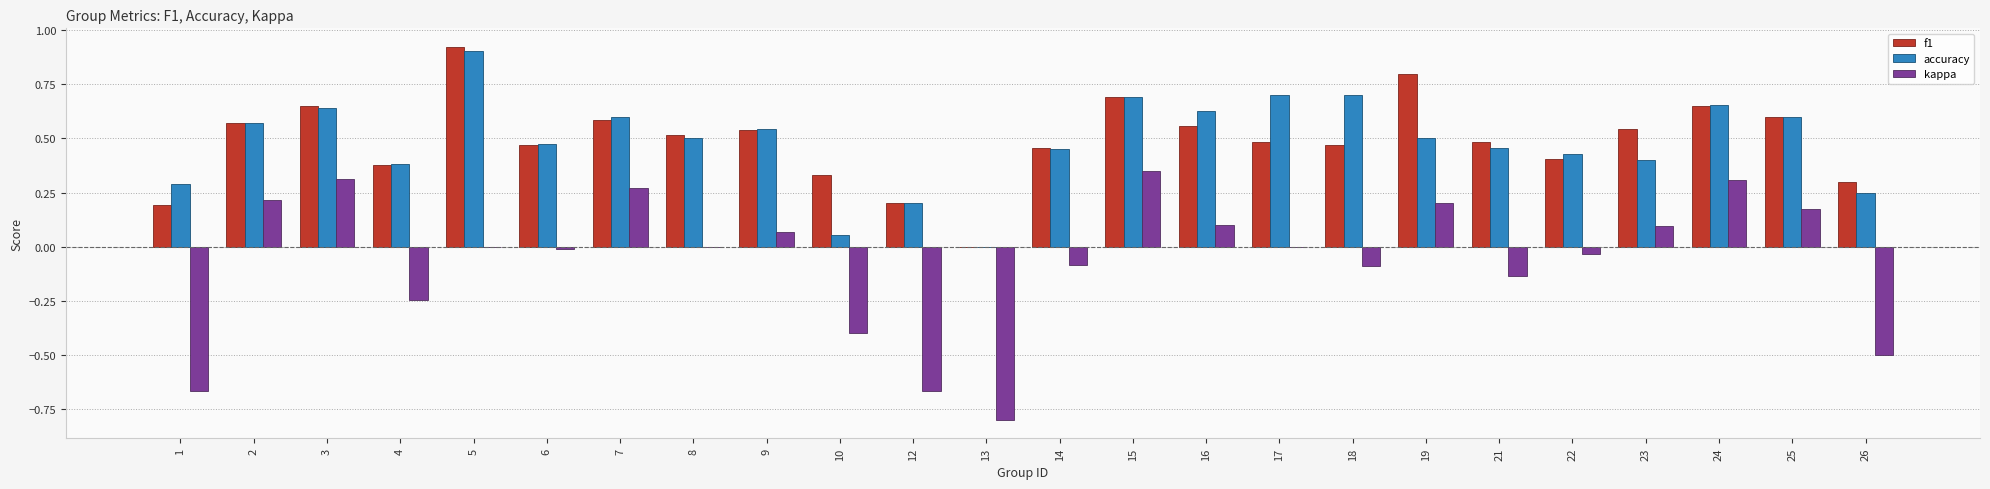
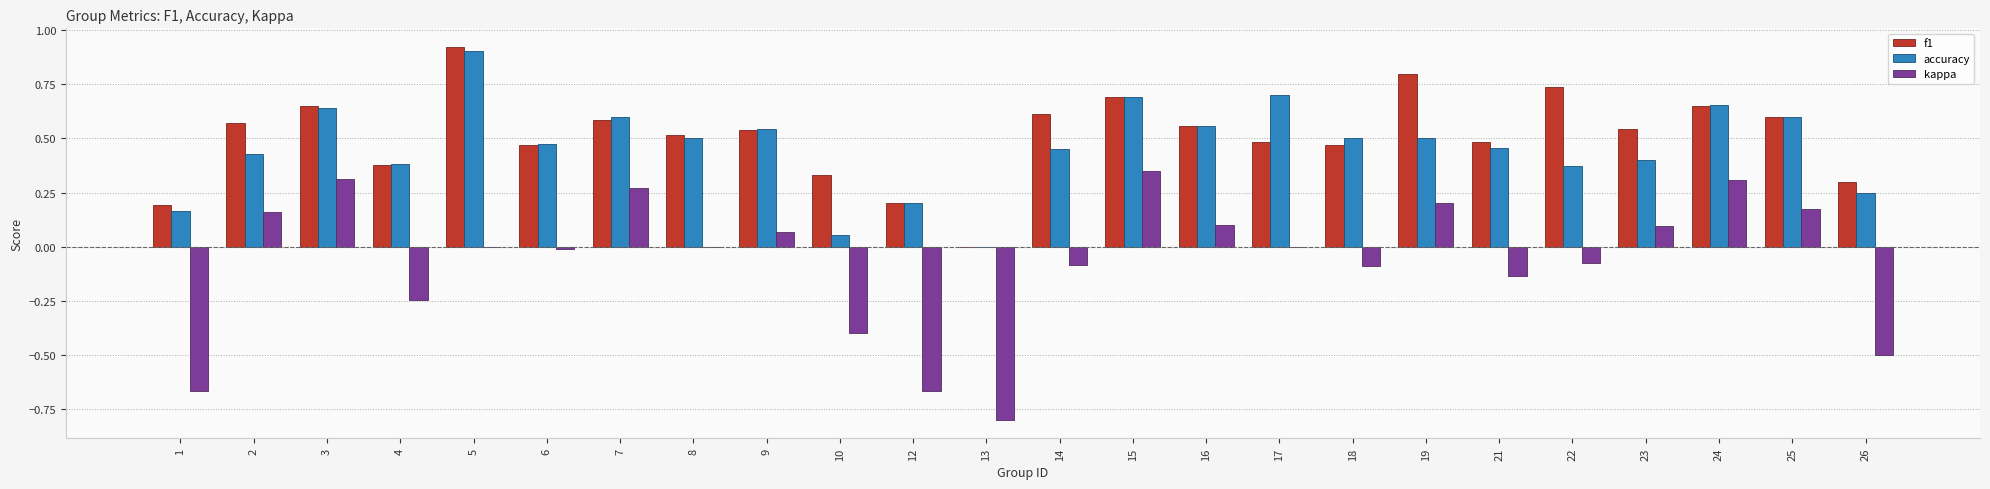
  {
    "f1": {
      "1": 0.19,
      "2": 0.57,
      "3": 0.65,
      "4": 0.38,
      "5": 0.92,
      "6": 0.47,
      "7": 0.58,
      "8": 0.51,
      "9": 0.54,
      "10": 0.33,
      "12": 0.20,
      "13": 0.00,
-     "14": 0.45,
+     "14": 0.61,
      "15": 0.69,
      "16": 0.56,
      "17": 0.49,
      "18": 0.47,
      "19": 0.80,
      "21": 0.48,
-     "22": 0.40,
+     "22": 0.74,
      "23": 0.54,
      "24": 0.65,
      "25": 0.60,
      "26": 0.30
    },
    "accuracy": {
-     "1": 0.29,
-     "2": 0.57,
+     "1": 0.17,
+     "2": 0.43,
      "3": 0.64,
      "4": 0.38,
      "5": 0.90,
      "6": 0.47,
      "7": 0.60,
      "8": 0.50,
      "9": 0.55,
      "10": 0.05,
      "12": 0.20,
      "13": 0.00,
      "14": 0.45,
      "15": 0.69,
-     "16": 0.63,
+     "16": 0.56,
      "17": 0.70,
-     "18": 0.7,
+     "18": 0.5,
      "19": 0.50,
      "21": 0.45,
-     "22": 0.43,
+     "22": 0.37,
      "23": 0.40,
      "24": 0.65,
      "25": 0.60,
      "26": 0.25
    },
    "kappa": {
      "1": -0.67,
-     "2": 0.22,
+     "2": 0.16,
      "3": 0.31,
      "4": -0.25,
      "5": 0.00,
      "7": 0.27,
      "8": 0.00,
      "9": 0.07,
      "10": -0.40,
      "12": -0.67,
      "13": -0.80,
      "14": -0.09,
      "15": 0.35,
      "16": 0.10,
      "17": 0.00,
      "18": -0.09,
      "19": 0.20,
      "21": -0.14,
-     "22": -0.03,
+     "22": -0.08,
      "23": 0.09,
      "24": 0.31,
      "25": 0.17,
      "26": -0.50
    }
  }
